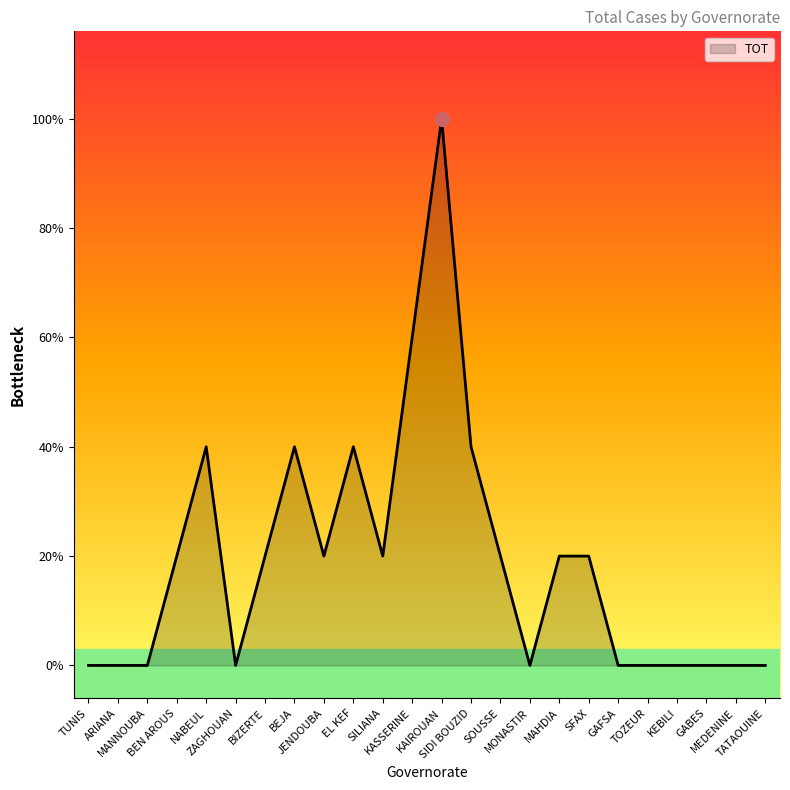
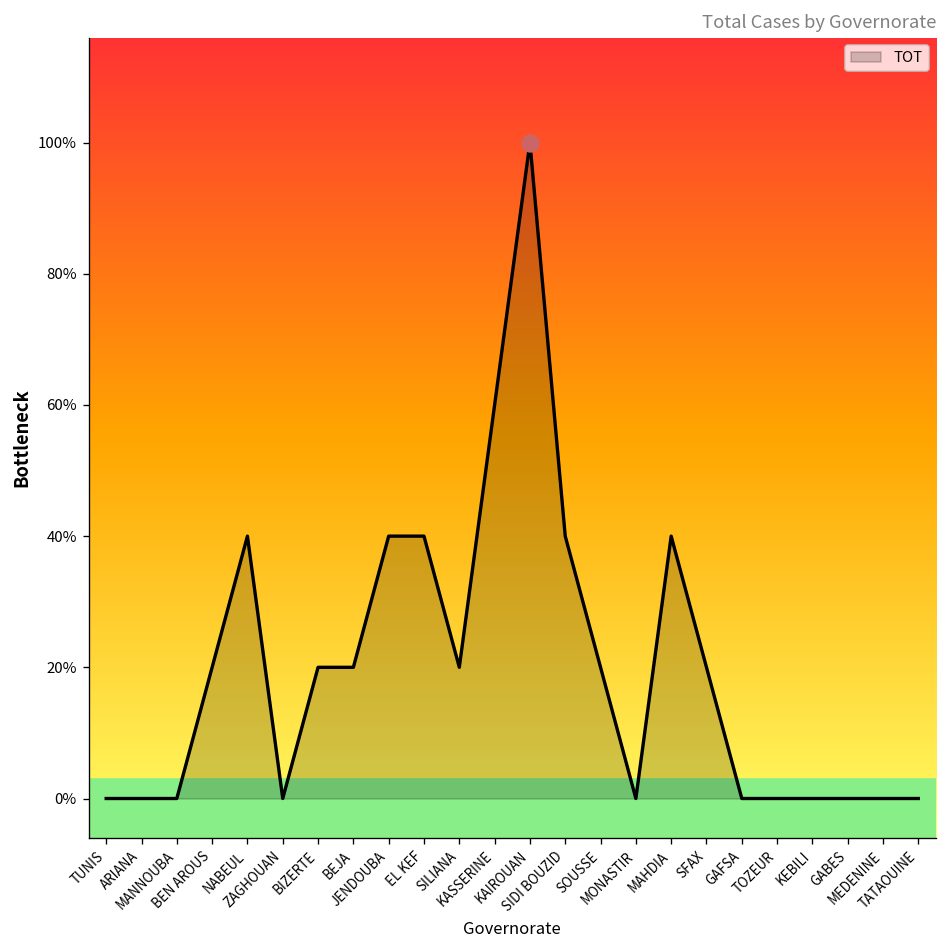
  {
    "TOT": {
      "BEN AROUS": "20%",
      "NABEUL": "40%",
      "BIZERTE": "20%",
-     "BEJA": "40%",
-     "JENDOUBA": "20%",
+     "BEJA": "20%",
+     "JENDOUBA": "40%",
      "EL KEF": "40%",
      "SILIANA": "20%",
      "KASSERINE": "60%",
      "SIDI BOUZID": "40%",
      "SOUSSE": "20%",
-     "MAHDIA": "20%",
+     "MAHDIA": "40%",
      "SFAX": "20%"
    }
  }
